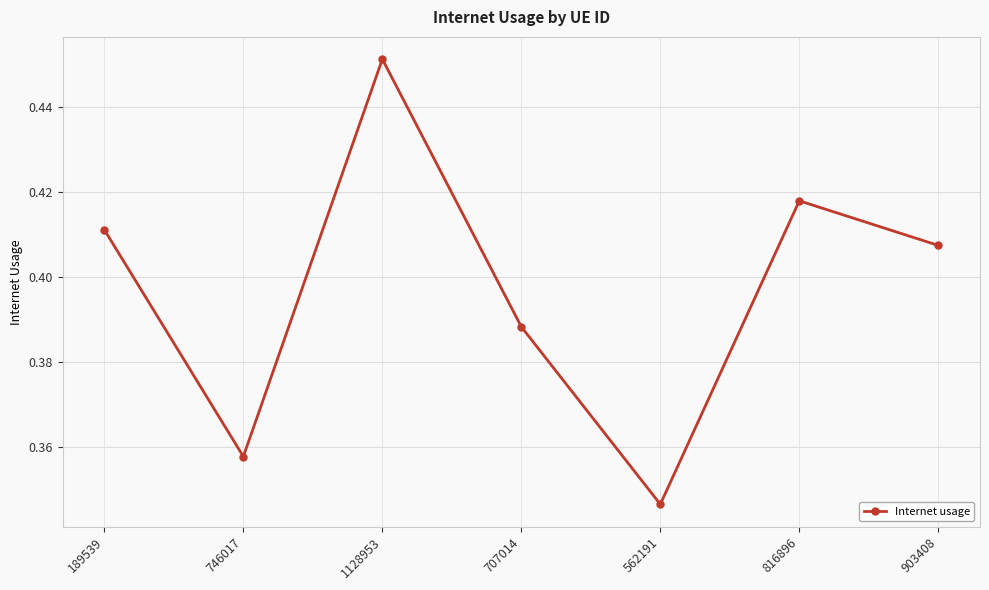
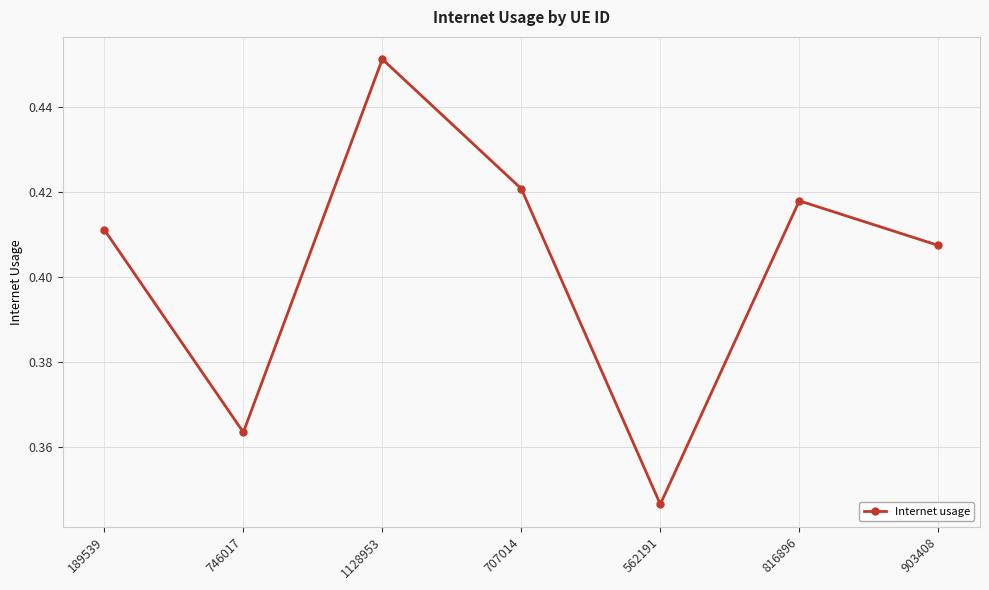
  {
    "189539": 0.411,
-   "746017": 0.358,
+   "746017": 0.364,
    "1128953": 0.451,
-   "707014": 0.388,
+   "707014": 0.421,
    "562191": 0.347,
    "816896": 0.418,
    "903408": 0.408
  }
